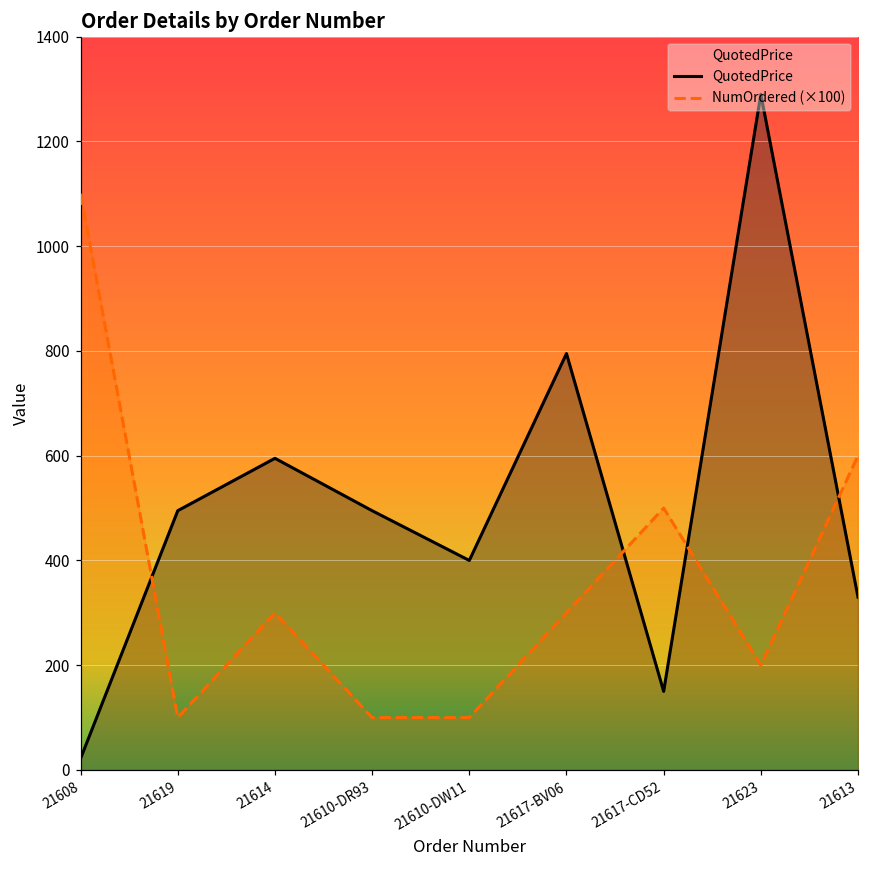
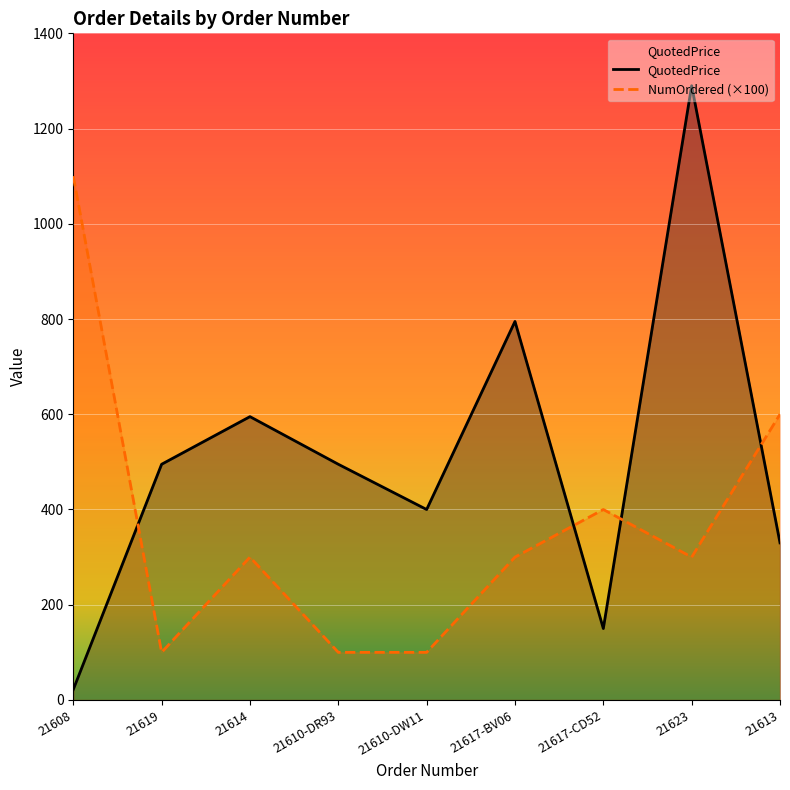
  {
    "NumOrdered (×100)": {
      "21608": 1100,
      "21619": 100,
      "21614": 300,
      "21610-DR93": 100,
      "21610-DW11": 100,
      "21617-BV06": 300,
-     "21617-CD52": 500,
-     "21623": 200,
+     "21617-CD52": 400,
+     "21623": 300,
      "21613": 600
    }
  }
